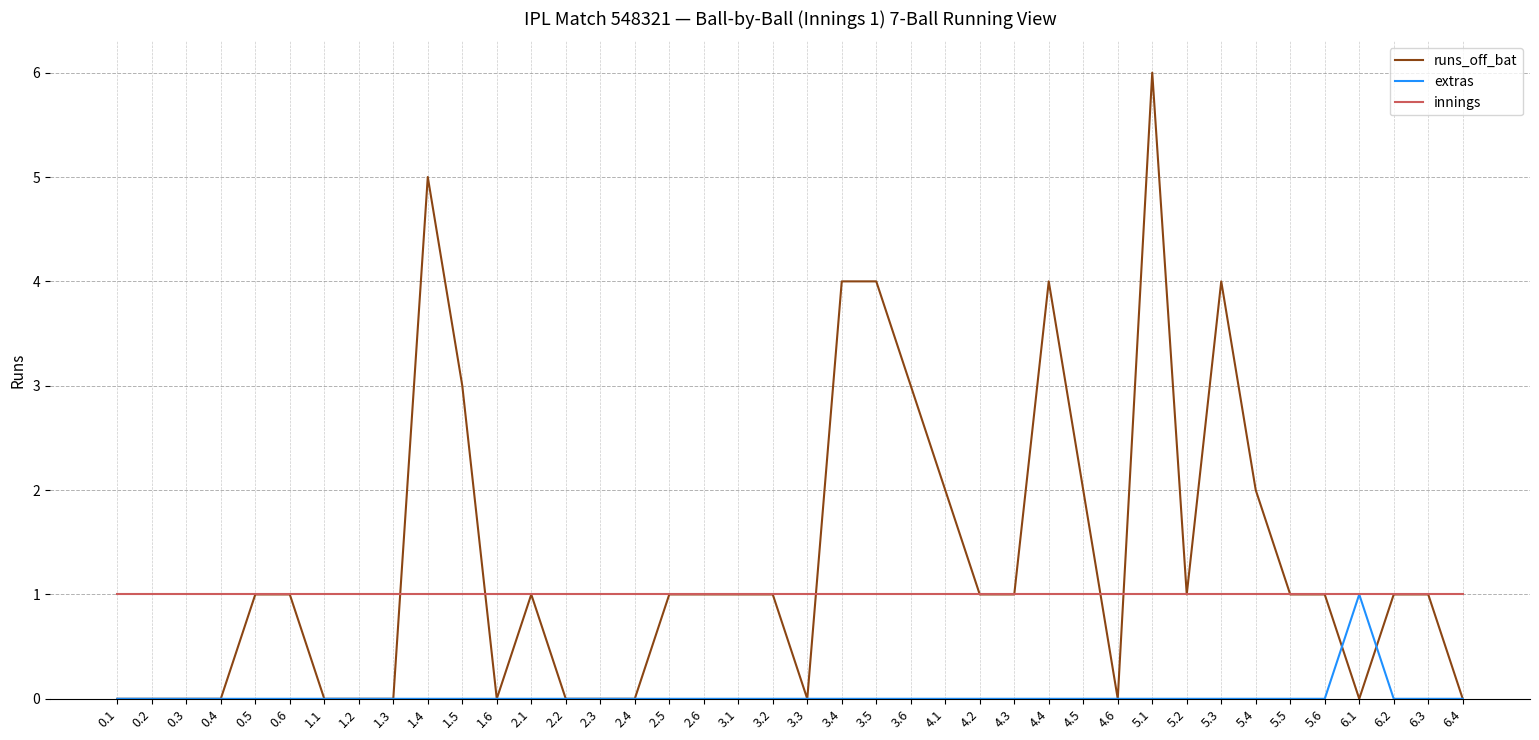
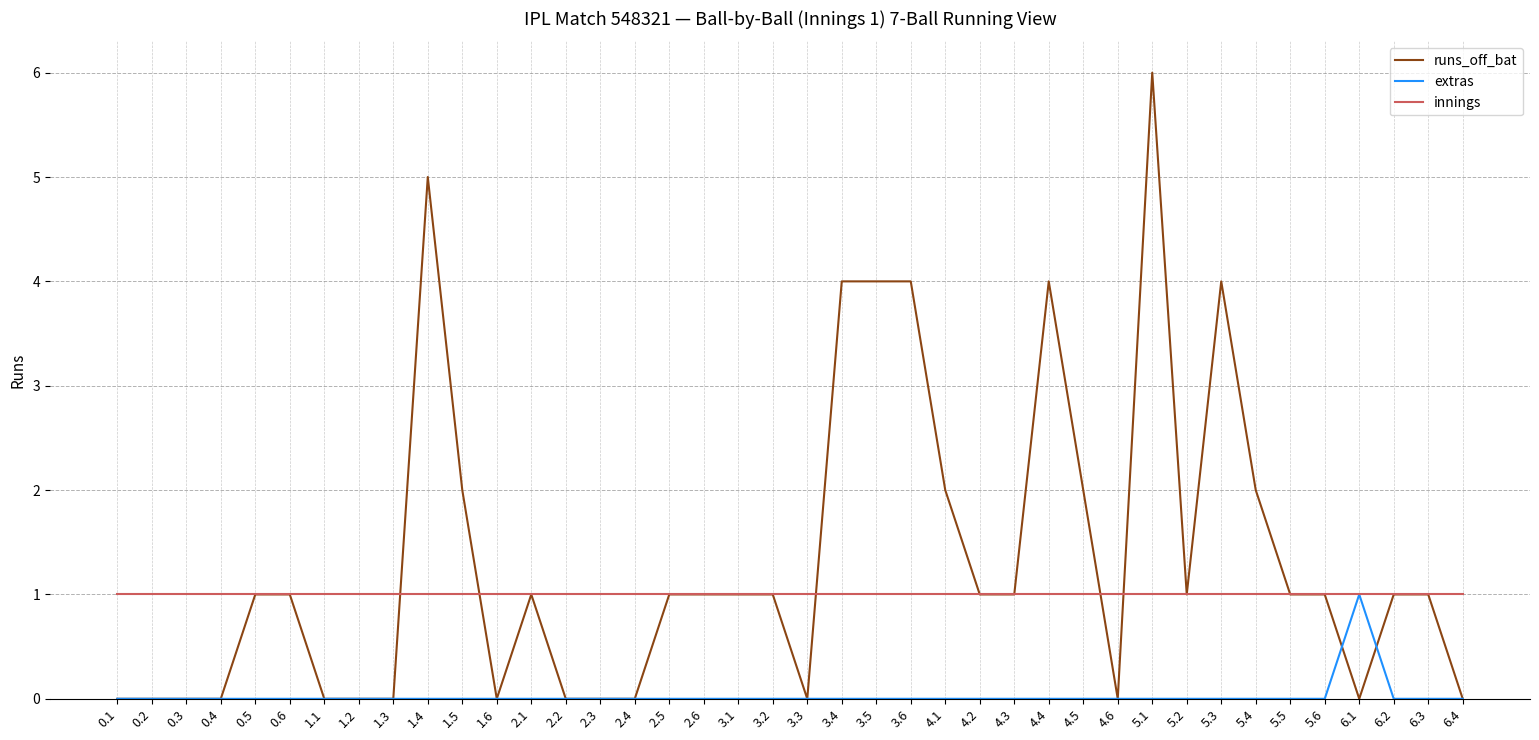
  {
    "runs_off_bat": {
      "1.4": 5,
-     "1.5": 3,
+     "1.5": 2,
      "3.4": 4,
      "3.5": 4,
-     "3.6": 3,
+     "3.6": 4,
      "4.1": 2,
      "4.4": 4,
      "4.5": 2,
      "5.1": 6,
      "5.3": 4,
      "5.4": 2,
      "6.1": 0
    },
    "extras": {
      "0.5": 0,
      "0.6": 0,
      "1.4": 0,
      "1.5": 0,
      "2.1": 0,
      "2.5": 0,
      "2.6": 0,
      "3.1": 0,
      "3.2": 0,
      "3.4": 0,
      "3.5": 0,
      "3.6": 0,
      "4.1": 0,
      "4.2": 0,
      "4.3": 0,
      "4.4": 0,
      "4.5": 0,
      "5.1": 0,
      "5.2": 0,
      "5.3": 0,
      "5.4": 0,
      "5.5": 0,
      "5.6": 0,
      "6.2": 0,
      "6.3": 0
    },
    "innings": {
      "0.1": 1,
      "0.2": 1,
      "0.3": 1,
      "0.4": 1,
      "1.1": 1,
      "1.2": 1,
      "1.3": 1,
      "1.4": 1,
      "1.5": 1,
      "1.6": 1,
      "2.2": 1,
      "2.3": 1,
      "2.4": 1,
      "3.3": 1,
      "3.4": 1,
      "3.5": 1,
      "3.6": 1,
      "4.1": 1,
      "4.4": 1,
      "4.5": 1,
      "4.6": 1,
      "5.1": 1,
      "5.3": 1,
      "5.4": 1,
      "6.4": 1
    }
  }
